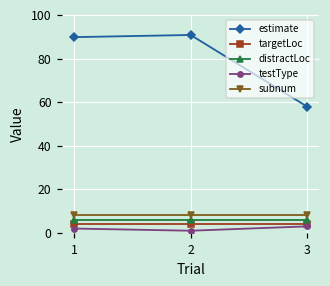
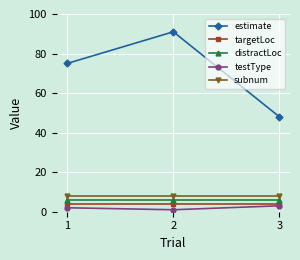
  {
    "estimate": {
-     "1": 90,
+     "1": 75,
      "2": 91,
-     "3": 58
+     "3": 48
    },
    "distractLoc": {
      "1": 6,
      "2": 6,
      "3": 6
    },
    "testType": {
      "1": 2,
      "2": 1
    }
  }
